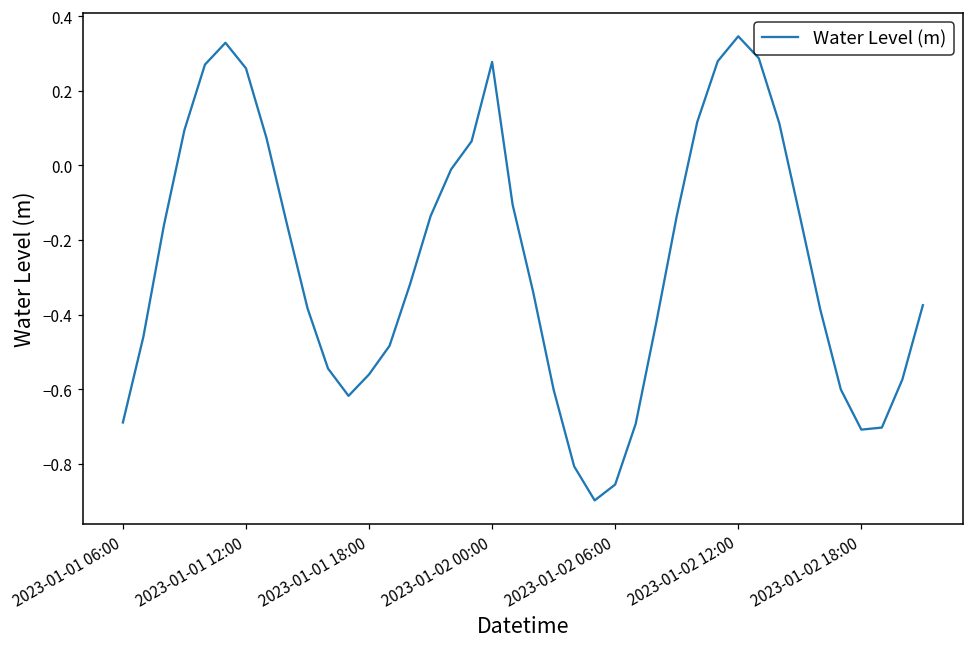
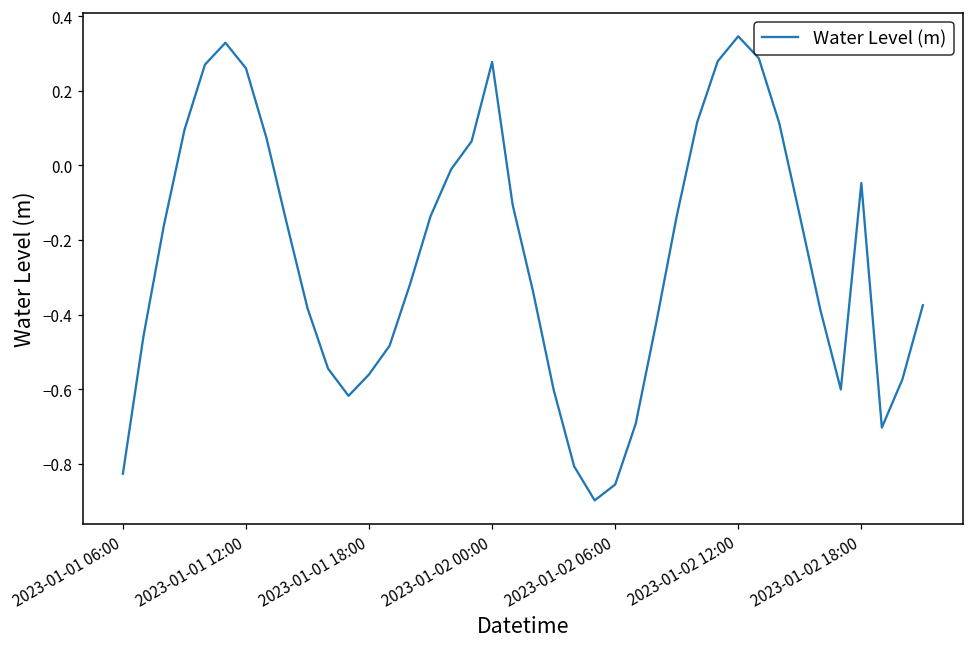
  {
-   "2023-01-01 06:00": -0.69,
+   "2023-01-01 06:00": -0.83,
    "2023-01-01 12:00": 0.26,
    "2023-01-01 18:00": -0.56,
    "2023-01-02 00:00": 0.28,
    "2023-01-02 06:00": -0.86,
    "2023-01-02 12:00": 0.35,
-   "2023-01-02 18:00": -0.71
+   "2023-01-02 18:00": -0.05
  }
